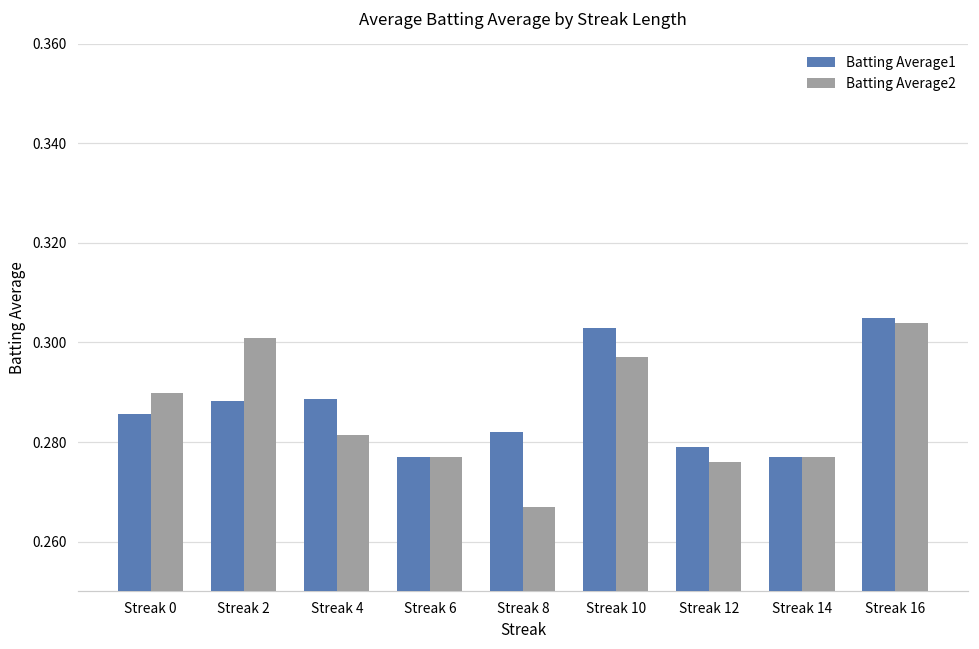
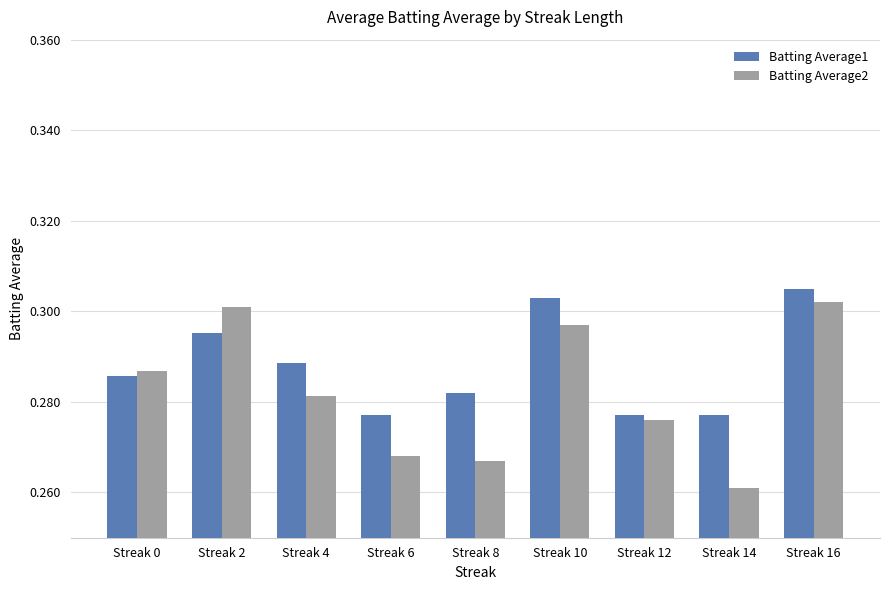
  {
    "Batting Average1": {
      "Streak 0": 0.286,
-     "Streak 2": 0.288,
+     "Streak 2": 0.295,
      "Streak 4": 0.289,
      "Streak 6": 0.277,
      "Streak 8": 0.282,
      "Streak 10": 0.303,
-     "Streak 12": 0.279,
+     "Streak 12": 0.277,
      "Streak 14": 0.277,
      "Streak 16": 0.305
    },
    "Batting Average2": {
-     "Streak 0": 0.290,
+     "Streak 0": 0.287,
      "Streak 2": 0.301,
      "Streak 4": 0.281,
-     "Streak 6": 0.277,
+     "Streak 6": 0.268,
      "Streak 8": 0.267,
      "Streak 10": 0.297,
      "Streak 12": 0.276,
-     "Streak 14": 0.277,
-     "Streak 16": 0.304
+     "Streak 14": 0.261,
+     "Streak 16": 0.302
    }
  }
